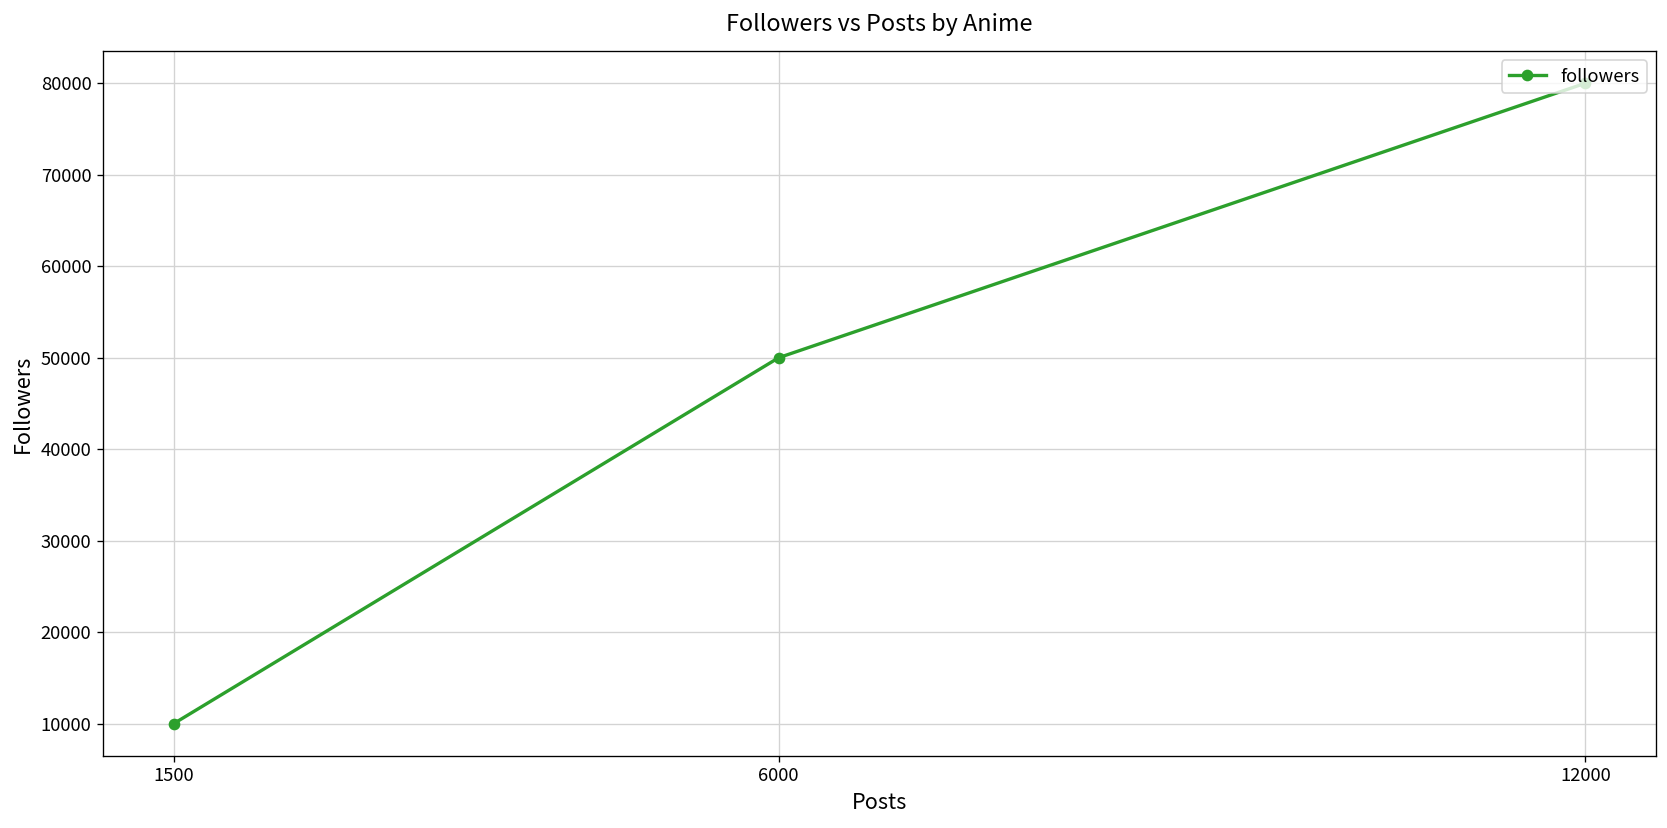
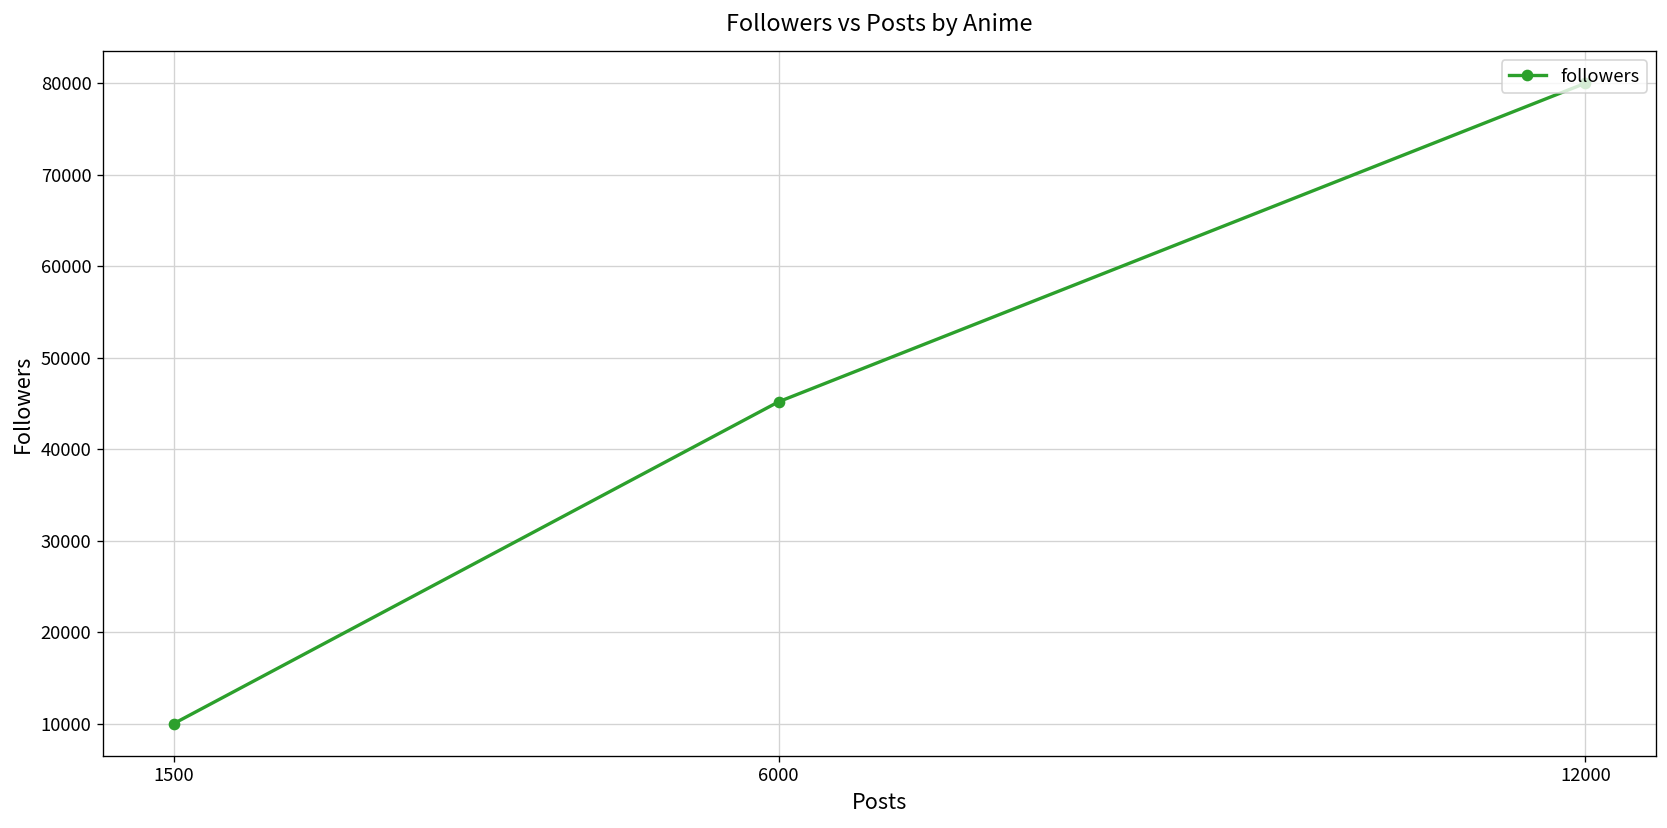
  {
    "1500": 10000,
-   "6000": 50000
+   "6000": 45000
  }
